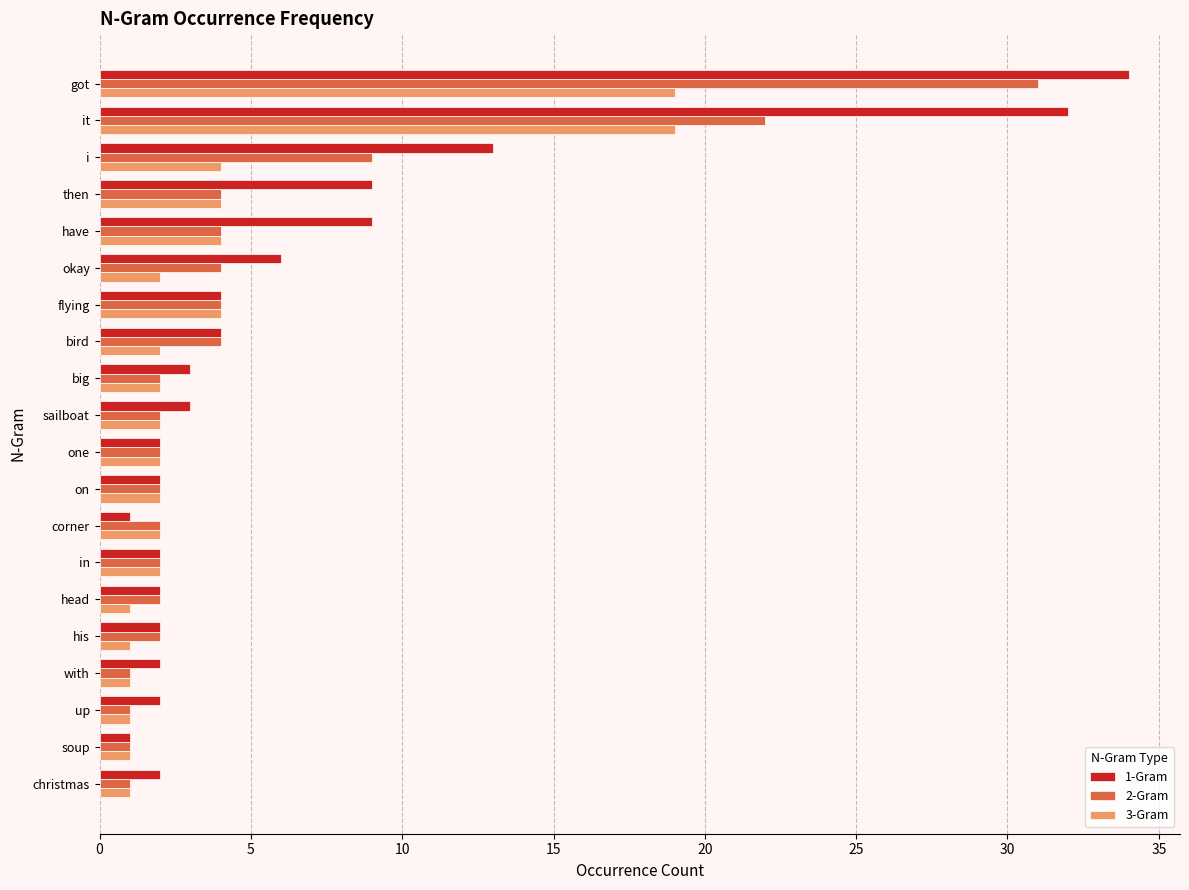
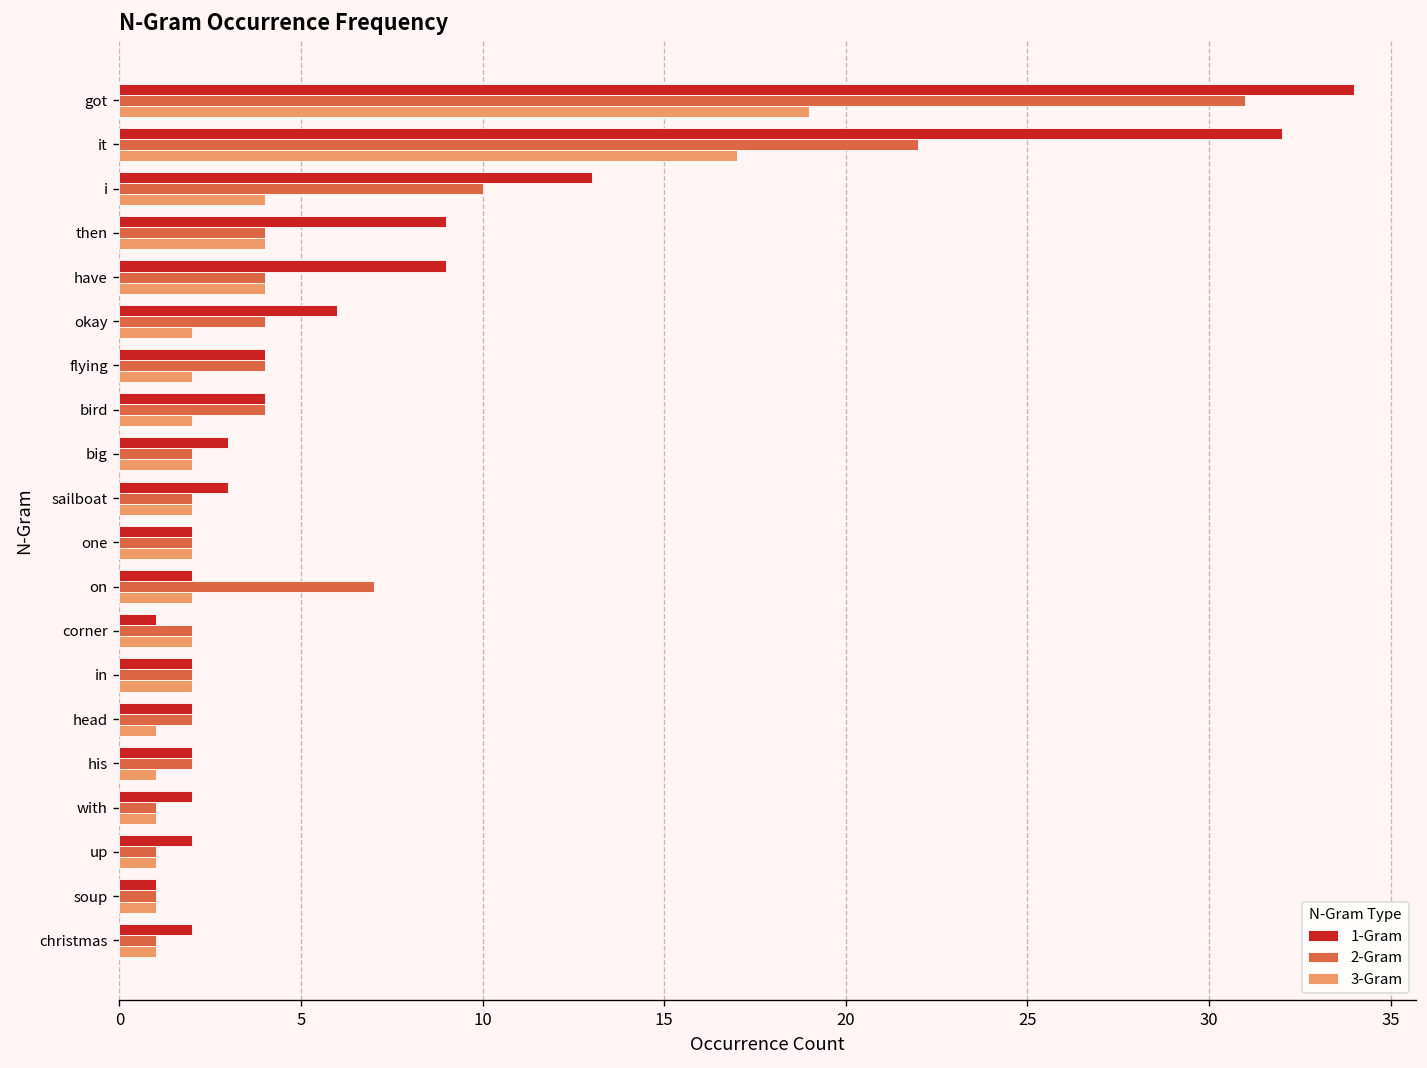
  {
    "1-Gram": {
      "got": 34,
      "it": 32,
      "i": 13,
      "then": 9,
      "have": 9,
      "okay": 6,
      "flying": 4,
      "bird": 4,
      "big": 3,
      "sailboat": 3,
      "one": 2,
      "on": 2,
      "corner": 1,
      "in": 2,
      "head": 2,
      "his": 2,
      "with": 2,
      "up": 2,
      "soup": 1,
      "christmas": 2
    },
    "2-Gram": {
      "got": 31,
      "it": 22,
-     "i": 9,
+     "i": 10,
      "then": 4,
      "have": 4,
      "okay": 4,
      "flying": 4,
      "bird": 4,
      "big": 2,
      "sailboat": 2,
      "one": 2,
-     "on": 2,
+     "on": 7,
      "corner": 2,
      "in": 2,
      "head": 2,
      "his": 2,
      "with": 1,
      "up": 1,
      "soup": 1,
      "christmas": 1
    },
    "3-Gram": {
      "got": 19,
-     "it": 19,
+     "it": 17,
      "i": 4,
      "then": 4,
      "have": 4,
      "okay": 2,
-     "flying": 4,
+     "flying": 2,
      "bird": 2,
      "big": 2,
      "sailboat": 2,
      "one": 2,
      "on": 2,
      "corner": 2,
      "in": 2,
      "head": 1,
      "his": 1,
      "with": 1,
      "up": 1,
      "soup": 1,
      "christmas": 1
    }
  }
